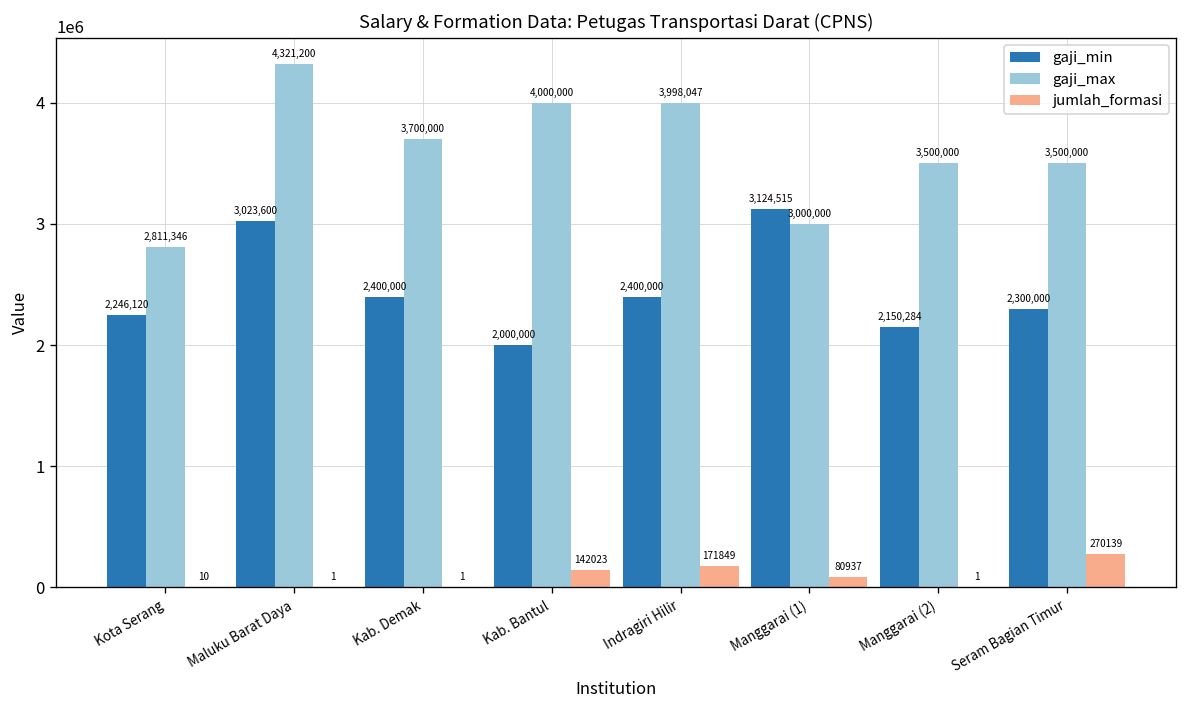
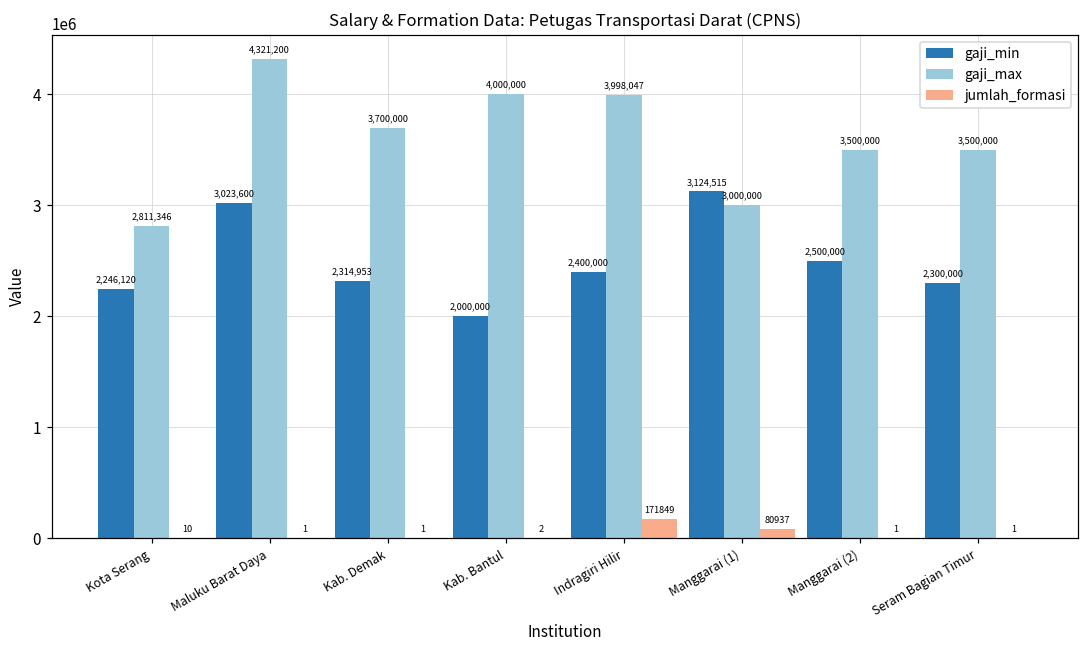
  {
    "gaji_min": {
      "Kota Serang": "2,246,120",
      "Maluku Barat Daya": "3,023,600",
-     "Kab. Demak": "2,400,000",
+     "Kab. Demak": "2,314,953",
      "Kab. Bantul": "2,000,000",
      "Indragiri Hilir": "2,400,000",
      "Manggarai (1)": "3,124,515",
-     "Manggarai (2)": "2,150,284",
+     "Manggarai (2)": "2,500,000",
      "Seram Bagian Timur": "2,300,000"
    },
    "gaji_max": {
      "Kota Serang": "2,811,346",
      "Maluku Barat Daya": "4,321,200",
      "Kab. Demak": "3,700,000",
      "Kab. Bantul": "4,000,000",
      "Indragiri Hilir": "3,998,047",
      "Manggarai (1)": "3,000,000",
      "Manggarai (2)": "3,500,000",
      "Seram Bagian Timur": "3,500,000"
    },
    "jumlah_formasi": {
      "Kota Serang": "10",
      "Maluku Barat Daya": "1",
      "Kab. Demak": "1",
-     "Kab. Bantul": "142023",
+     "Kab. Bantul": "2",
      "Indragiri Hilir": "171849",
      "Manggarai (1)": "80937",
      "Manggarai (2)": "1",
-     "Seram Bagian Timur": "270139"
+     "Seram Bagian Timur": "1"
    }
  }
